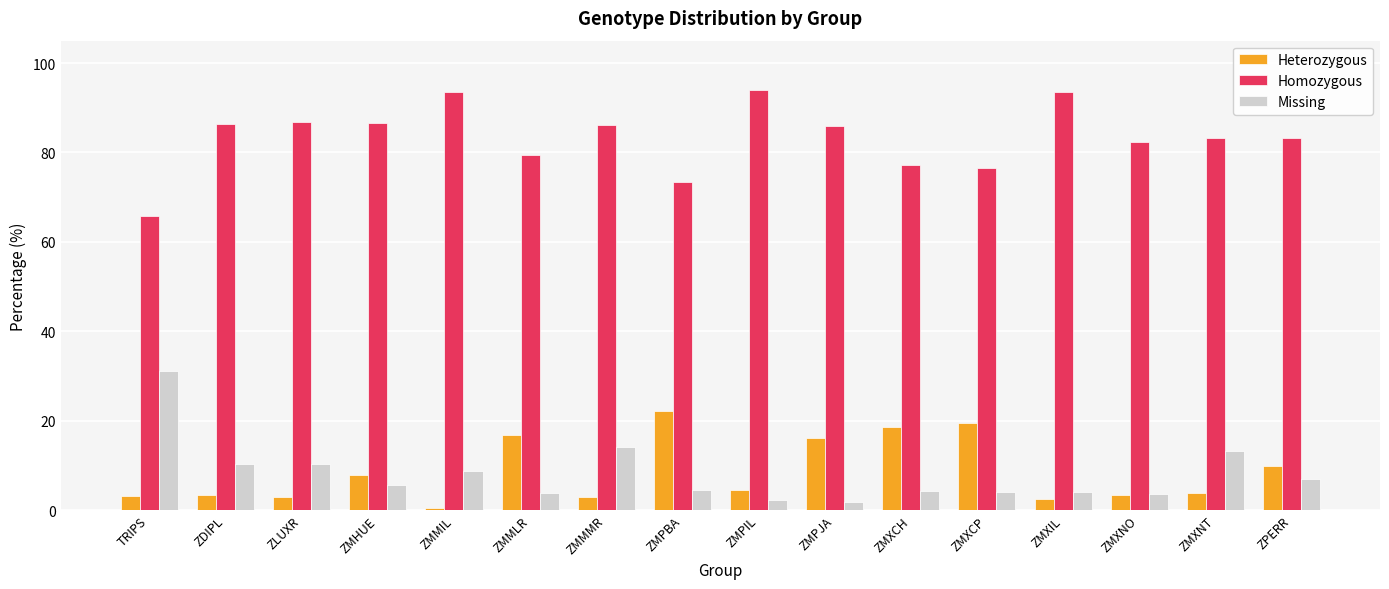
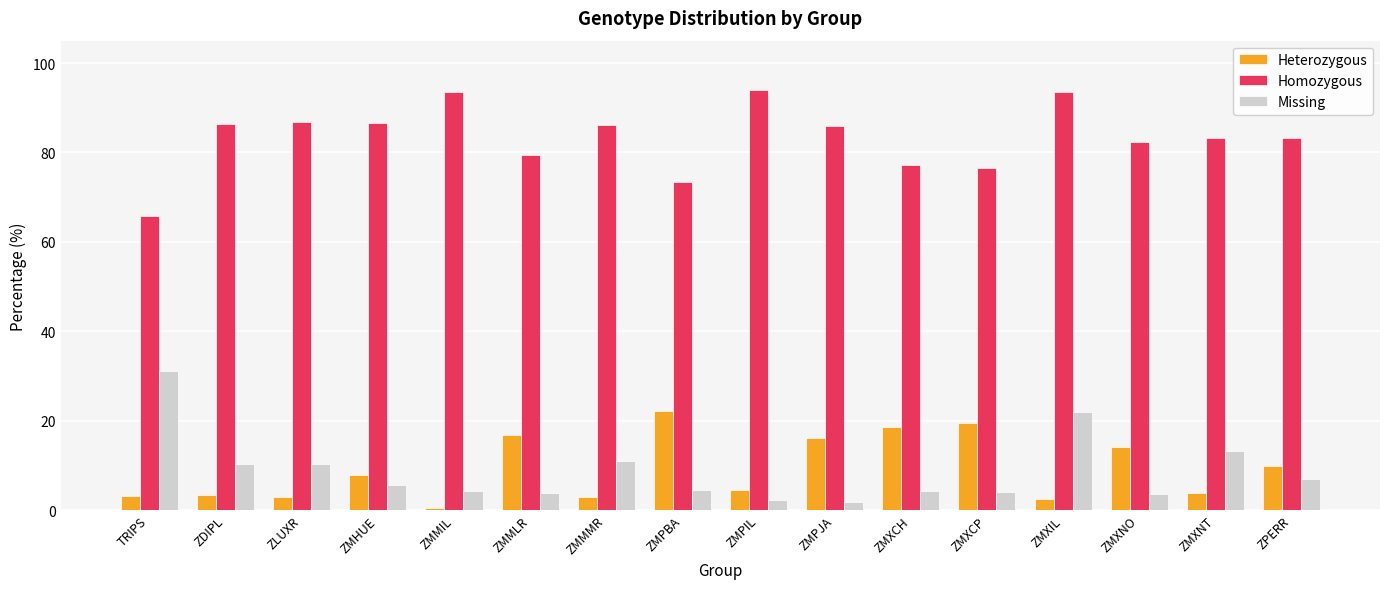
  {
    "Heterozygous": {
      "TRIPS": 3,
      "ZDIPL": 3,
      "ZLUXR": 3,
      "ZMHUE": 8,
      "ZMMLR": 17,
      "ZMMMR": 3,
      "ZMPBA": 22,
      "ZMPIL": 5,
      "ZMPJA": 16,
      "ZMXCH": 19,
      "ZMXCP": 19,
      "ZMXIL": 2,
-     "ZMXNO": 3,
+     "ZMXNO": 14,
      "ZMXNT": 4,
      "ZPERR": 10
    },
    "Homozygous": {
      "TRIPS": 66,
      "ZDIPL": 86,
      "ZLUXR": 87,
      "ZMHUE": 87,
      "ZMMIL": 93,
      "ZMMLR": 79,
      "ZMMMR": 86,
      "ZMPBA": 73,
      "ZMPIL": 94,
      "ZMPJA": 86,
      "ZMXCH": 77,
      "ZMXCP": 77,
      "ZMXIL": 94,
      "ZMXNO": 82,
      "ZMXNT": 83,
      "ZPERR": 83
    },
    "Missing": {
      "TRIPS": 31,
      "ZDIPL": 10,
      "ZLUXR": 10,
      "ZMHUE": 6,
-     "ZMMIL": 9,
+     "ZMMIL": 4,
      "ZMMLR": 4,
-     "ZMMMR": 14,
+     "ZMMMR": 11,
      "ZMPBA": 5,
      "ZMPIL": 2,
      "ZMPJA": 2,
      "ZMXCH": 4,
      "ZMXCP": 4,
-     "ZMXIL": 4,
+     "ZMXIL": 22,
      "ZMXNO": 4,
      "ZMXNT": 13,
      "ZPERR": 7
    }
  }
